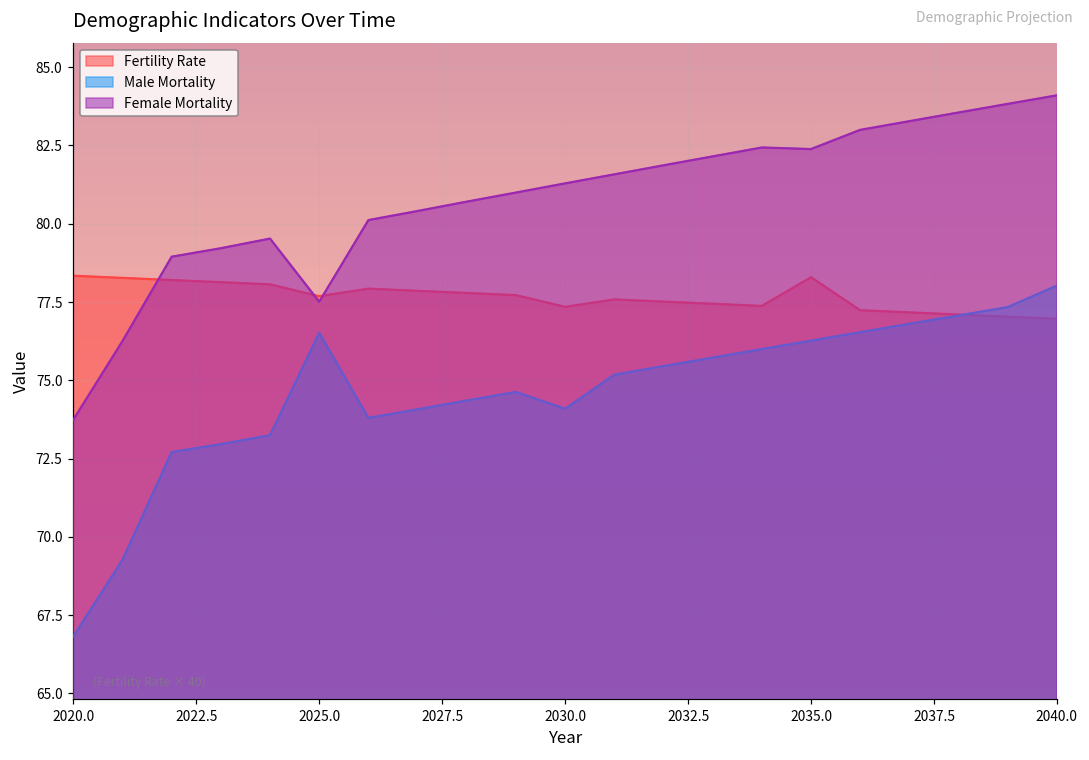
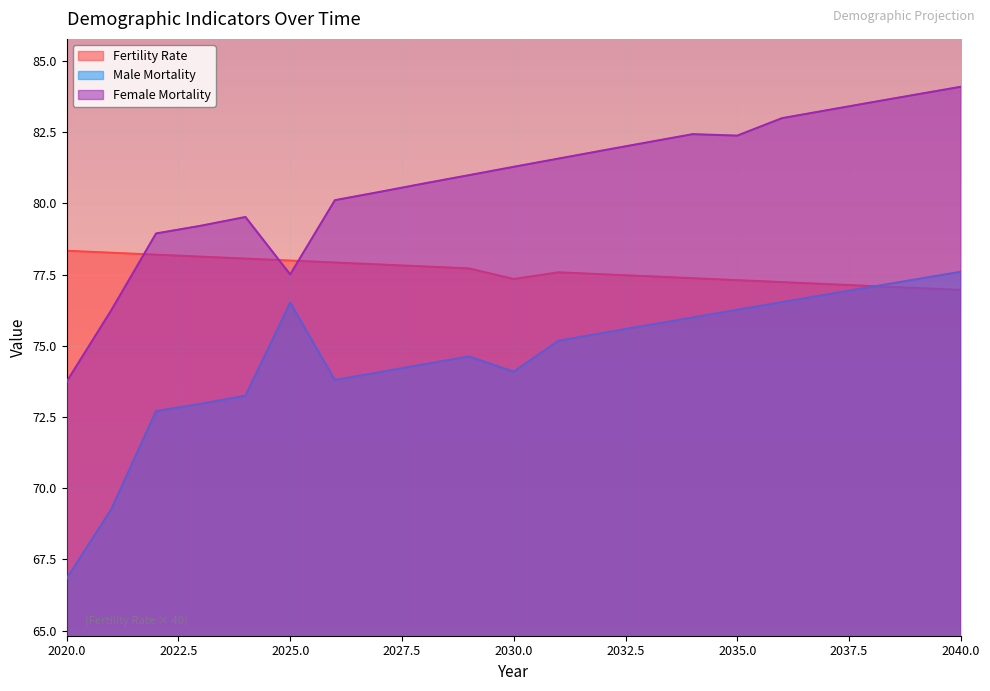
  {
    "Fertility Rate": {
      "2020.0": 78.3,
-     "2025.0": 77.7,
+     "2025.0": 78.0,
      "2030.0": 77.3,
-     "2035.0": 78.3,
+     "2035.0": 77.3,
      "2040.0": 77.0
    },
    "Male Mortality": {
      "2020.0": 66.8,
      "2025.0": 76.5,
      "2030.0": 74.1,
      "2035.0": 76.3,
-     "2040.0": 78.0
+     "2040.0": 77.6
    },
    "Female Mortality": {
      "2020.0": 73.7,
      "2025.0": 77.5,
      "2030.0": 81.3,
      "2035.0": 82.4,
      "2040.0": 84.1
    }
  }
